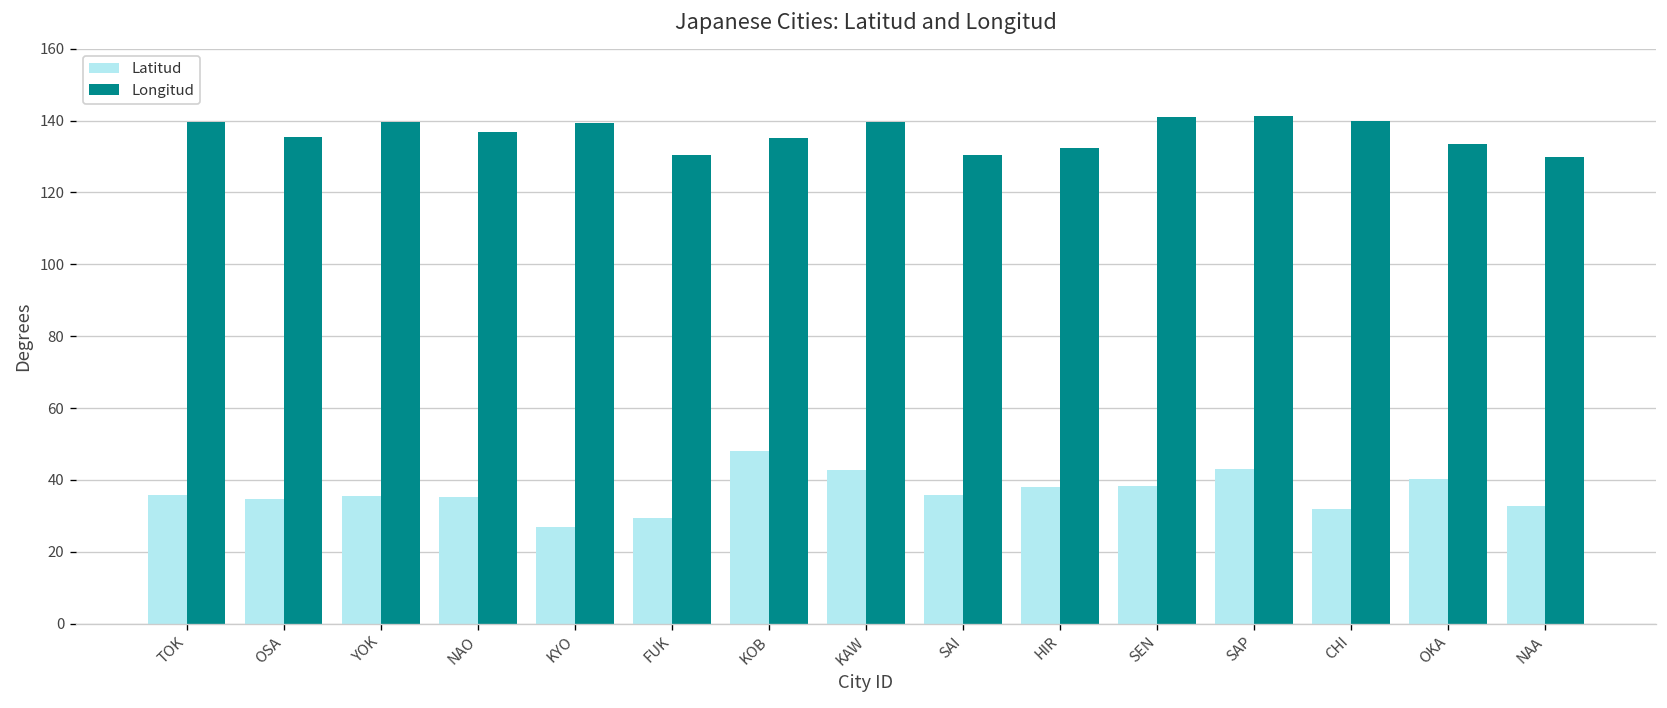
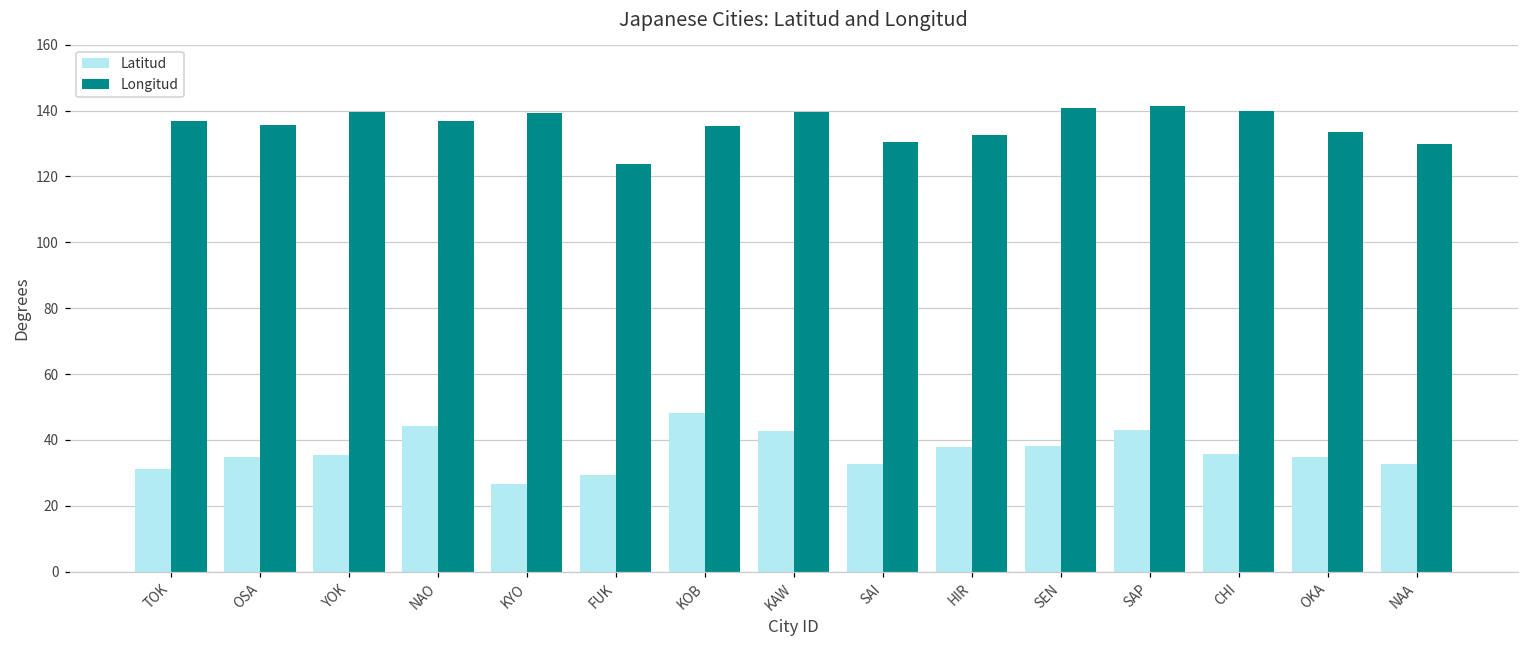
  {
    "Latitud": {
-     "TOK": 36,
+     "TOK": 31,
      "OSA": 35,
      "YOK": 35,
-     "NAO": 35,
+     "NAO": 44,
      "KYO": 27,
      "FUK": 29,
      "KOB": 48,
      "KAW": 43,
-     "SAI": 36,
+     "SAI": 33,
      "HIR": 38,
      "SEN": 38,
      "SAP": 43,
-     "CHI": 32,
-     "OKA": 40,
+     "CHI": 36,
+     "OKA": 35,
      "NAA": 33
    },
    "Longitud": {
-     "TOK": 140,
+     "TOK": 137,
      "OSA": 136,
      "YOK": 140,
      "NAO": 137,
      "KYO": 139,
-     "FUK": 130,
+     "FUK": 124,
      "KOB": 135,
      "KAW": 140,
      "SAI": 130,
      "HIR": 132,
      "SEN": 141,
      "SAP": 141,
      "CHI": 140,
      "OKA": 134,
      "NAA": 130
    }
  }
